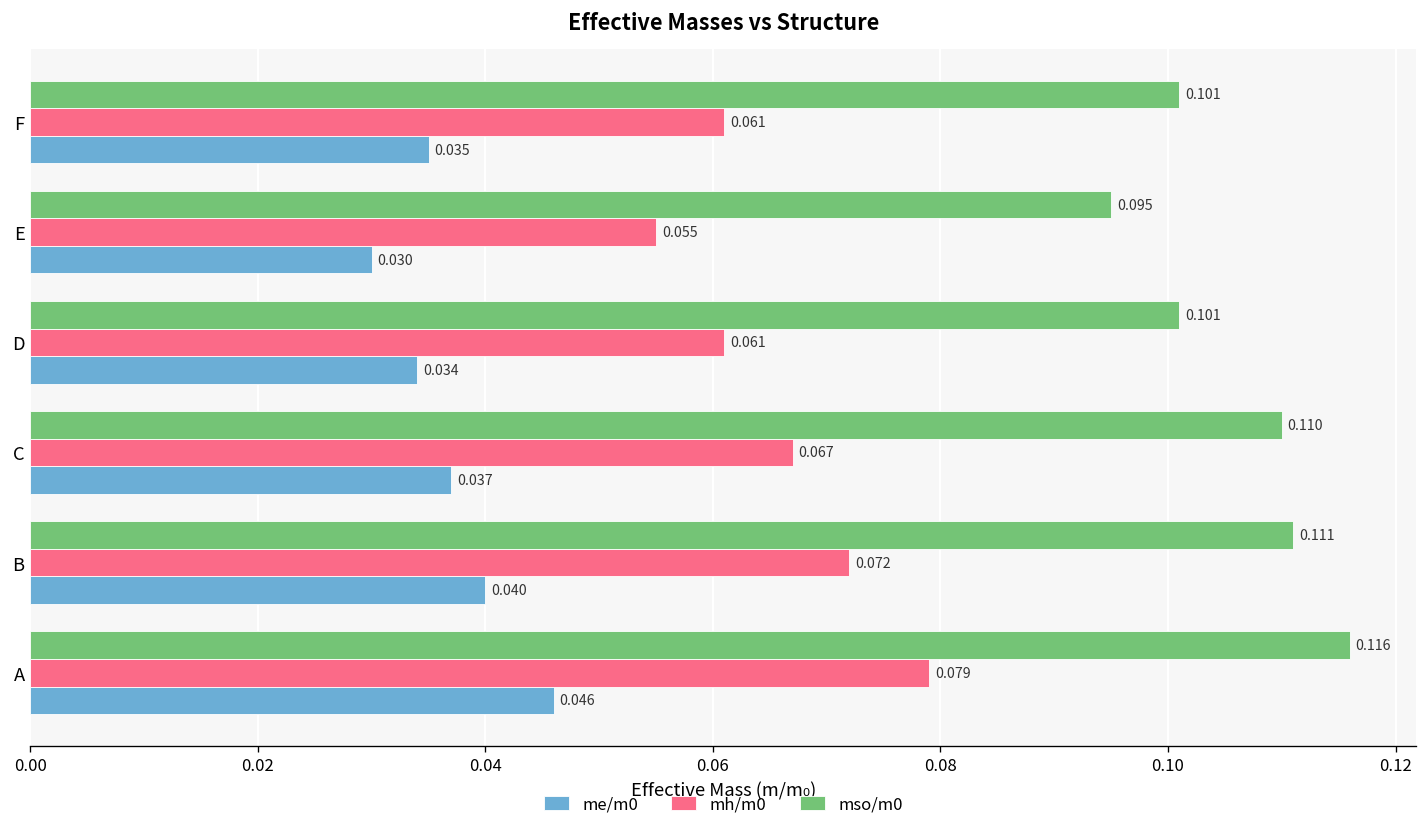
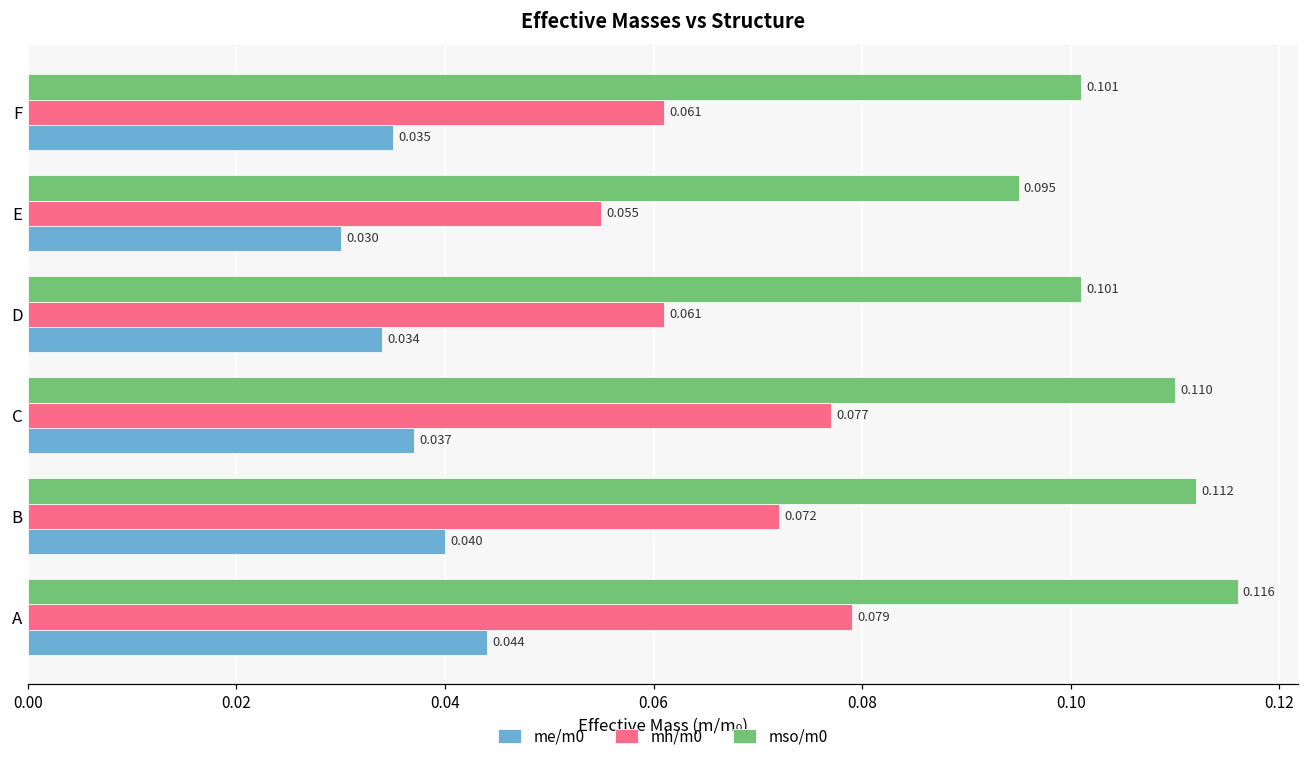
  {
    "me/m0": {
      "F": 0.035,
      "E": 0.030,
      "D": 0.034,
      "C": 0.037,
      "B": 0.040,
-     "A": 0.046
+     "A": 0.044
    },
    "mh/m0": {
      "F": 0.061,
      "E": 0.055,
      "D": 0.061,
-     "C": 0.067,
+     "C": 0.077,
      "B": 0.072,
      "A": 0.079
    },
    "mso/m0": {
      "F": 0.101,
      "E": 0.095,
      "D": 0.101,
      "C": 0.110,
-     "B": 0.111,
+     "B": 0.112,
      "A": 0.116
    }
  }
